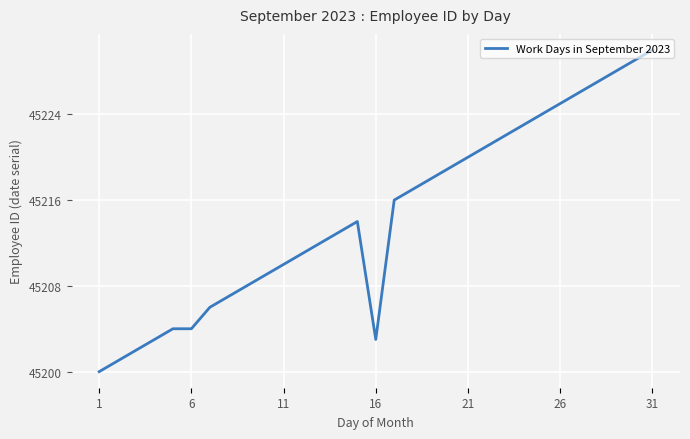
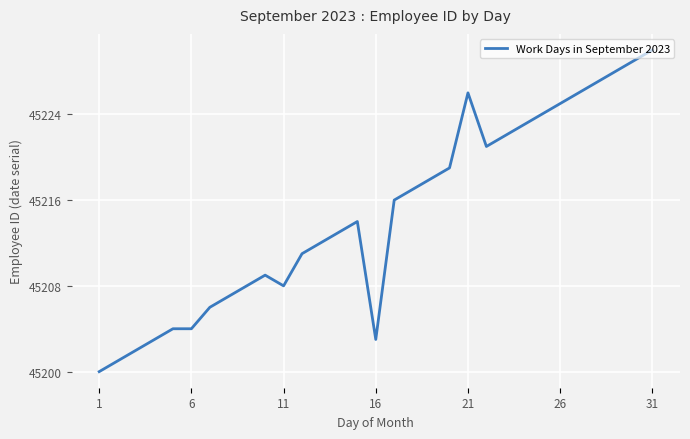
  {
    "1": 45200,
    "6": 45204,
-   "11": 45210,
+   "11": 45208,
    "16": 45203,
-   "21": 45220,
+   "21": 45226,
    "26": 45225
  }
